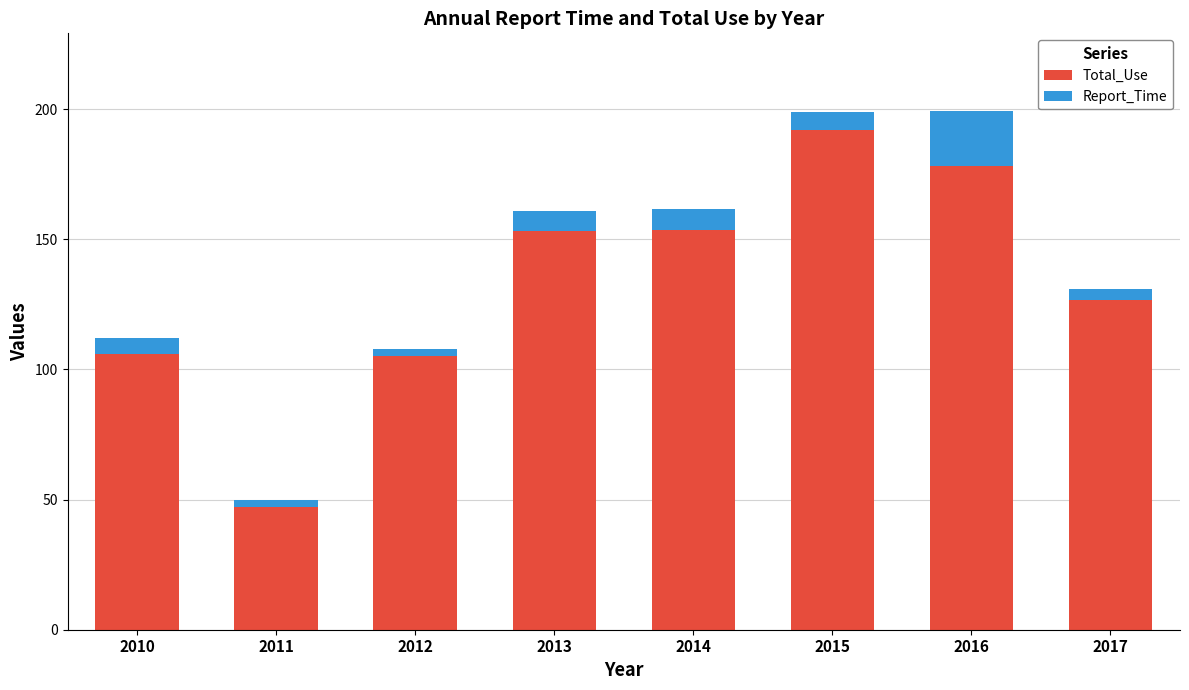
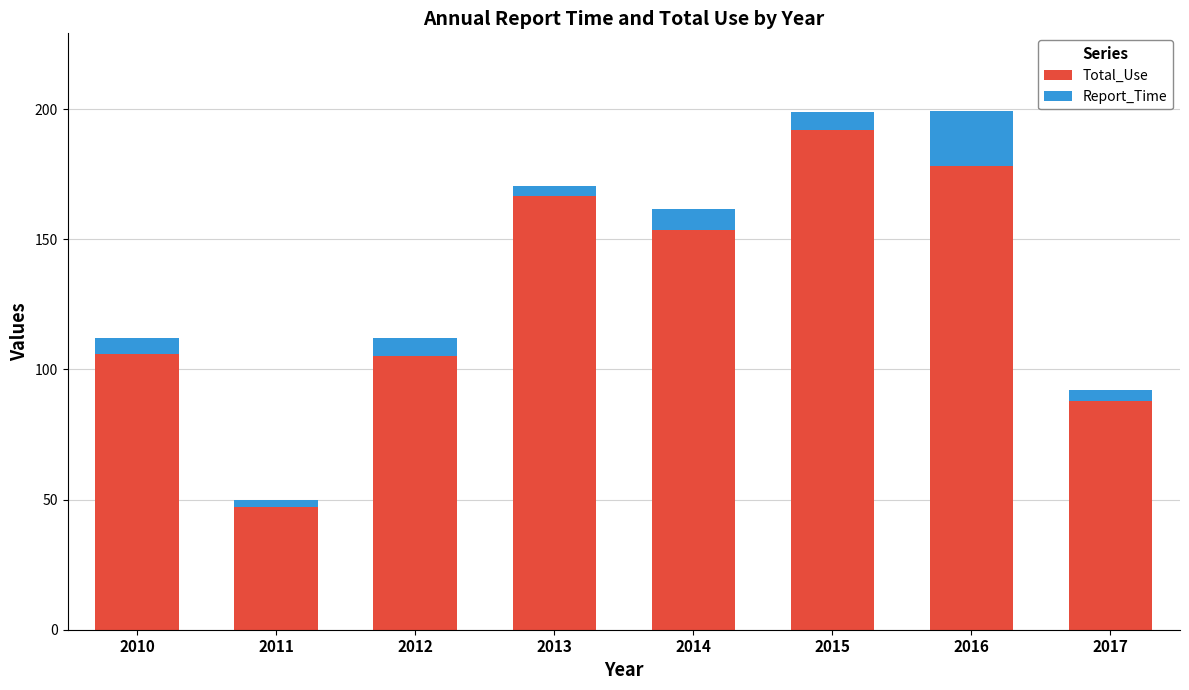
  {
    "Total_Use": {
      "2010": 106,
      "2011": 47,
      "2012": 105,
-     "2013": 153,
+     "2013": 167,
      "2014": 154,
      "2015": 192,
      "2016": 178,
-     "2017": 127
+     "2017": 88
    },
    "Report_Time": {
      "2010": 6,
      "2011": 3,
-     "2012": 3,
-     "2013": 8,
+     "2012": 7,
+     "2013": 4,
      "2014": 8,
      "2015": 7,
      "2016": 21,
      "2017": 4
    }
  }
